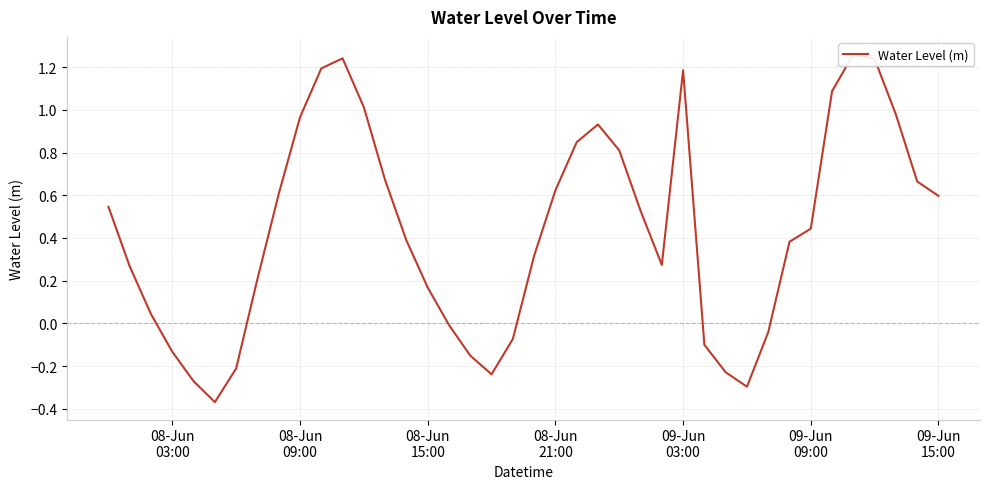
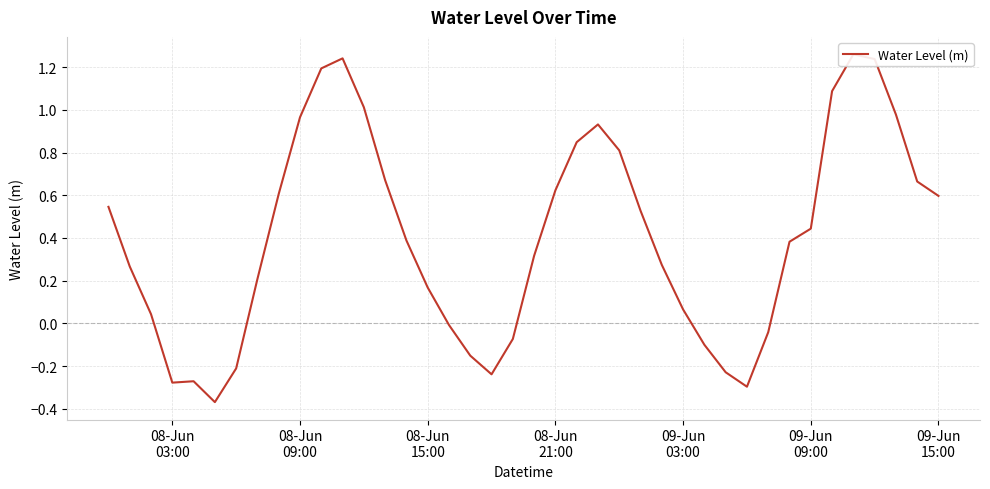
  {
-   "08-Jun 03:00": -0.13,
+   "08-Jun 03:00": -0.28,
    "08-Jun 09:00": 0.97,
    "08-Jun 15:00": 0.17,
    "08-Jun 21:00": 0.62,
-   "09-Jun 03:00": 1.19,
+   "09-Jun 03:00": 0.07,
    "09-Jun 09:00": 0.44,
    "09-Jun 15:00": 0.60
  }
